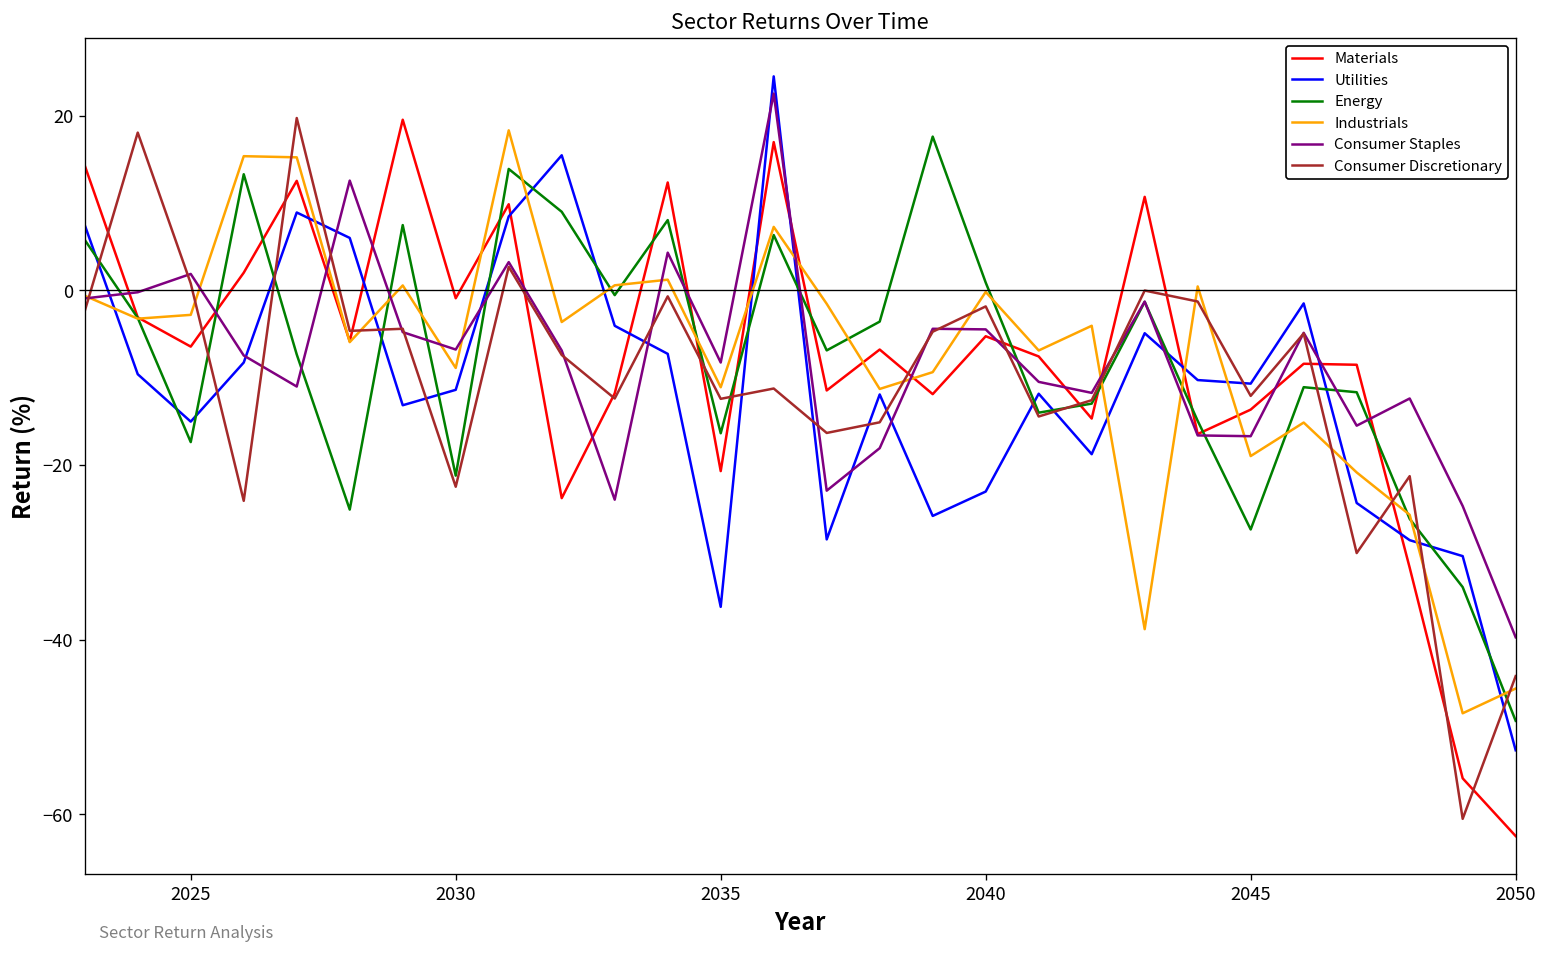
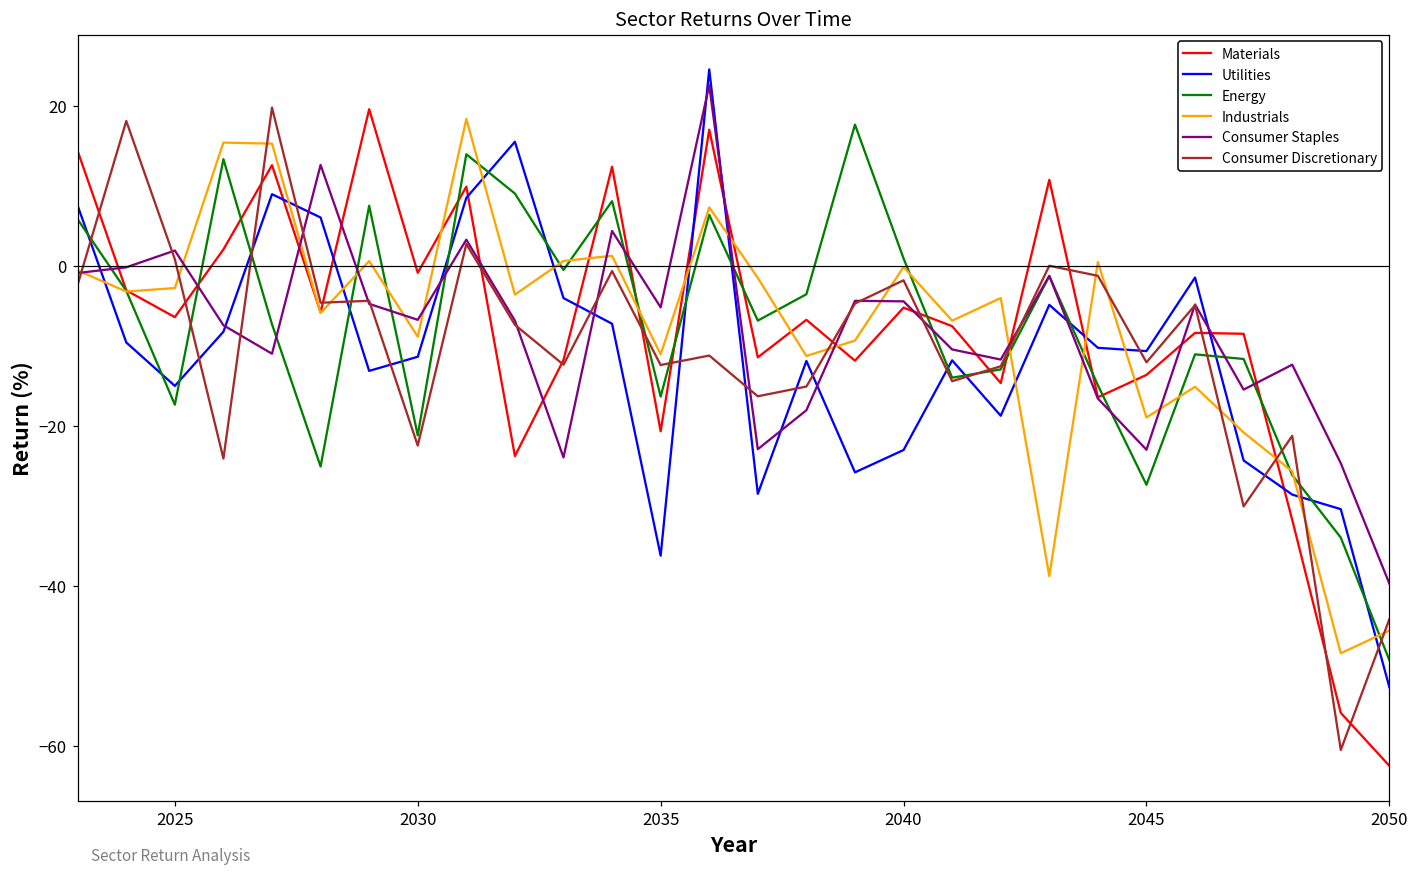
  {
    "Materials": {
      "2025": -6,
      "2030": -1,
      "2035": -21,
      "2040": -5,
      "2045": -14,
      "2050": -62
    },
    "Utilities": {
      "2025": -15,
      "2030": -11,
      "2035": -36,
      "2040": -23,
      "2045": -11,
      "2050": -53
    },
    "Energy": {
      "2025": -17,
      "2030": -21,
      "2035": -16,
      "2040": 1,
      "2045": -27,
      "2050": -49
    },
    "Industrials": {
      "2025": -3,
      "2030": -9,
      "2035": -11,
      "2040": 0,
      "2045": -19,
      "2050": -46
    },
    "Consumer Staples": {
      "2025": 2,
      "2030": -7,
-     "2035": -8,
+     "2035": -5,
      "2040": -4,
-     "2045": -17,
+     "2045": -23,
      "2050": -40
    },
    "Consumer Discretionary": {
      "2025": 1,
      "2030": -22,
      "2035": -12,
      "2040": -2,
      "2045": -12,
      "2050": -44
    }
  }
